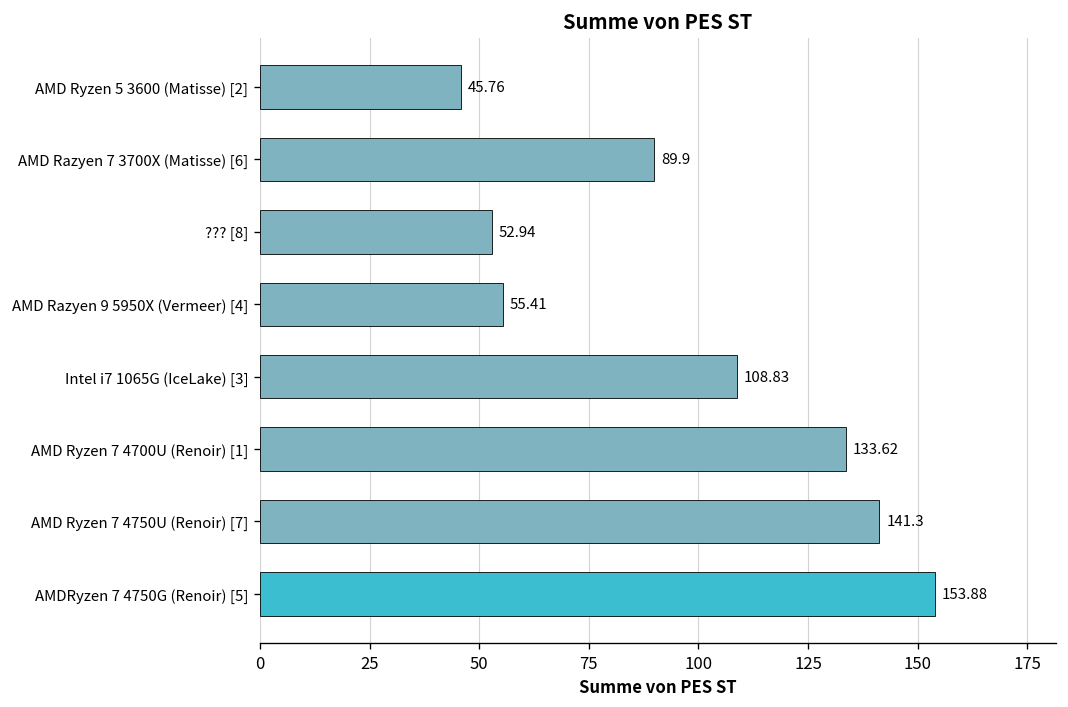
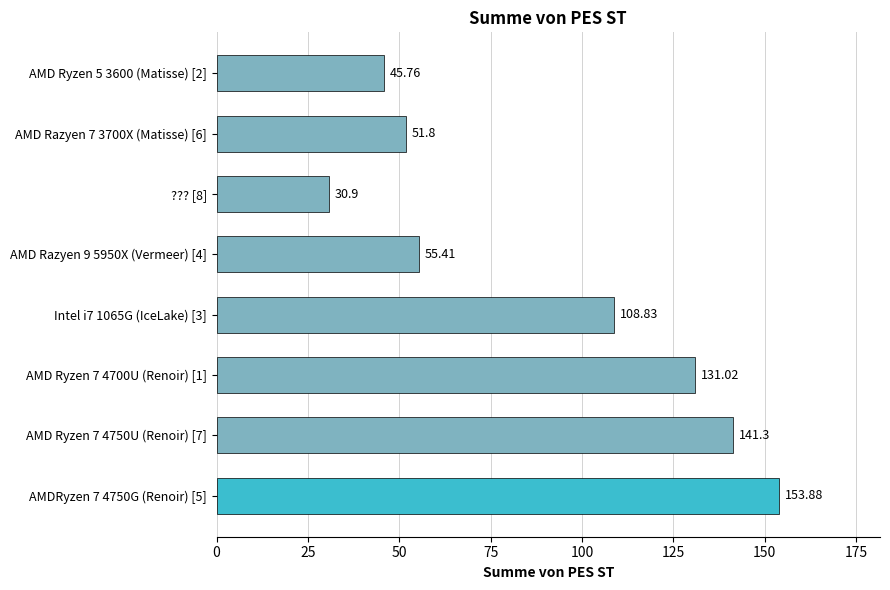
  {
    "AMD Ryzen 5 3600 (Matisse) [2]": 45.76,
-   "AMD Razyen 7 3700X (Matisse) [6]": 89.9,
-   "??? [8]": 52.94,
+   "AMD Razyen 7 3700X (Matisse) [6]": 51.8,
+   "??? [8]": 30.9,
    "AMD Razyen 9 5950X (Vermeer) [4]": 55.41,
    "Intel i7 1065G (IceLake) [3]": 108.83,
-   "AMD Ryzen 7 4700U (Renoir) [1]": 133.62,
+   "AMD Ryzen 7 4700U (Renoir) [1]": 131.02,
    "AMD Ryzen 7 4750U (Renoir) [7]": 141.3,
    "AMDRyzen 7 4750G (Renoir) [5]": 153.88
  }
